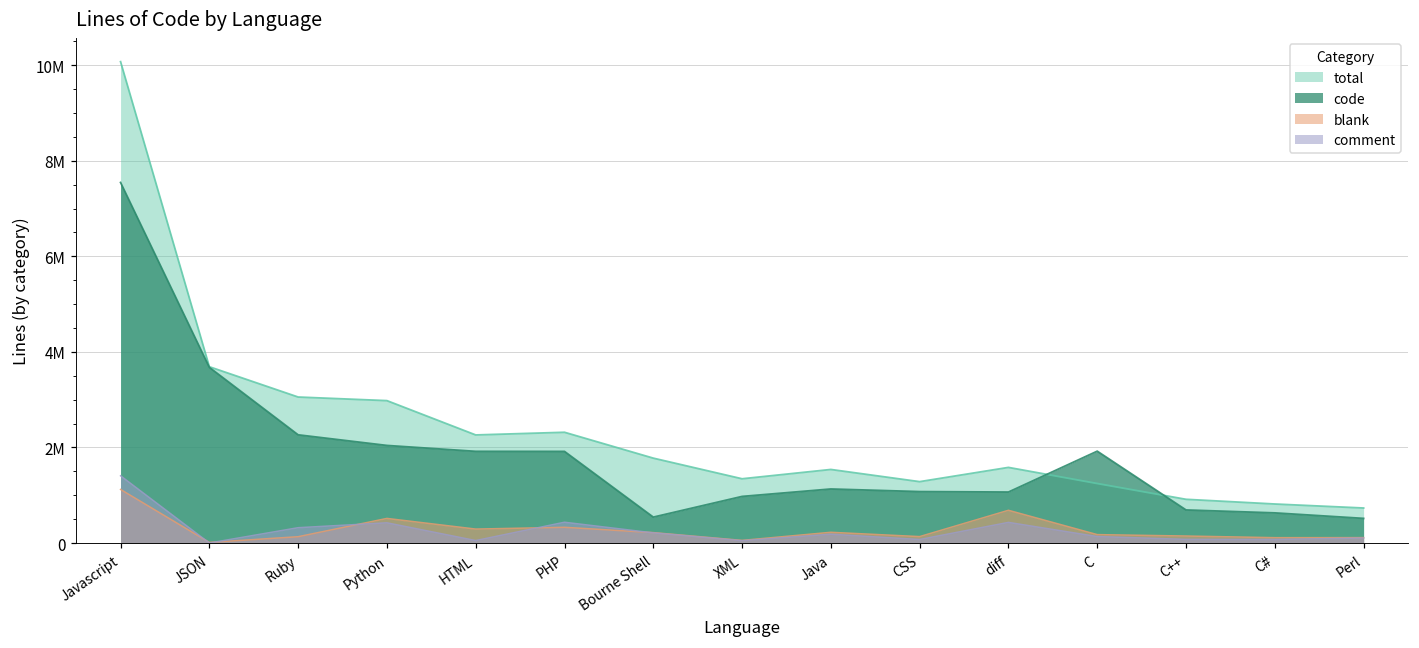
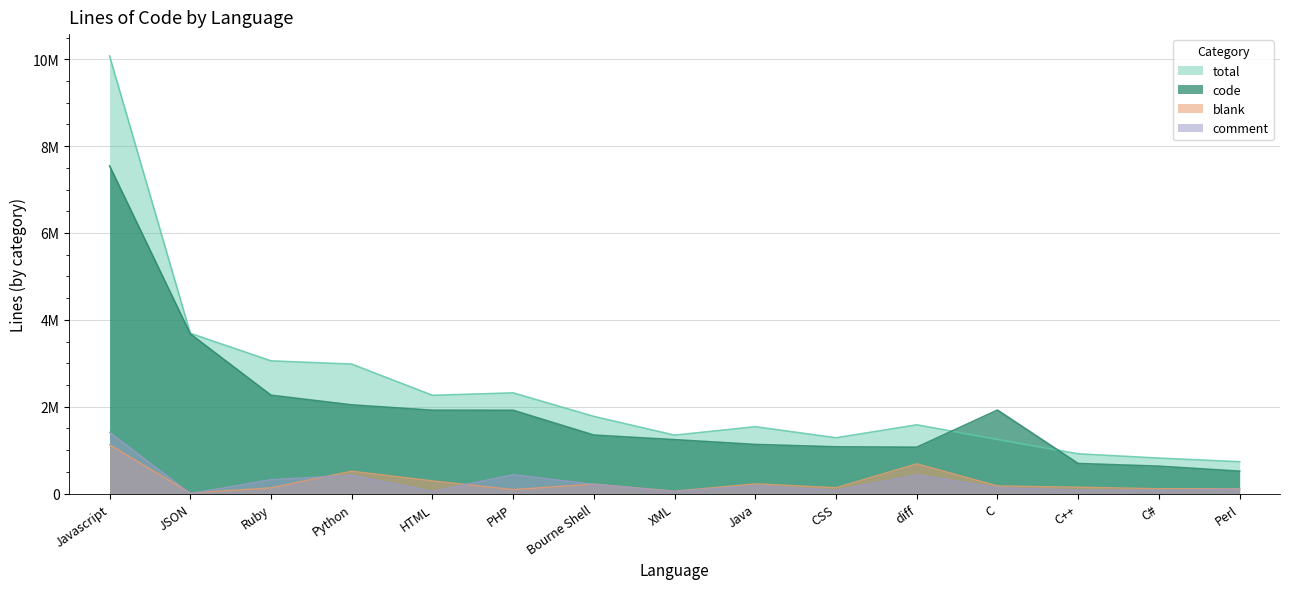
  {
    "code": {
      "Javascript": 7500000,
      "Ruby": 2300000,
      "Python": 2000000,
      "HTML": 1900000,
      "PHP": 1900000,
-     "Bourne Shell": 500000,
-     "XML": 1000000,
+     "Bourne Shell": 1300000,
+     "XML": 1200000,
      "Java": 1100000,
      "CSS": 1100000,
      "diff": 1100000,
      "C": 1900000,
      "C++": 700000,
      "C#": 600000,
      "Perl": 500000
    },
    "blank": {
      "Javascript": 1100000,
      "Ruby": 100000,
      "Python": 500000,
      "HTML": 300000,
-     "PHP": 300000,
+     "PHP": 100000,
      "CSS": 100000,
      "diff": 700000,
      "C++": 100000
    }
  }
